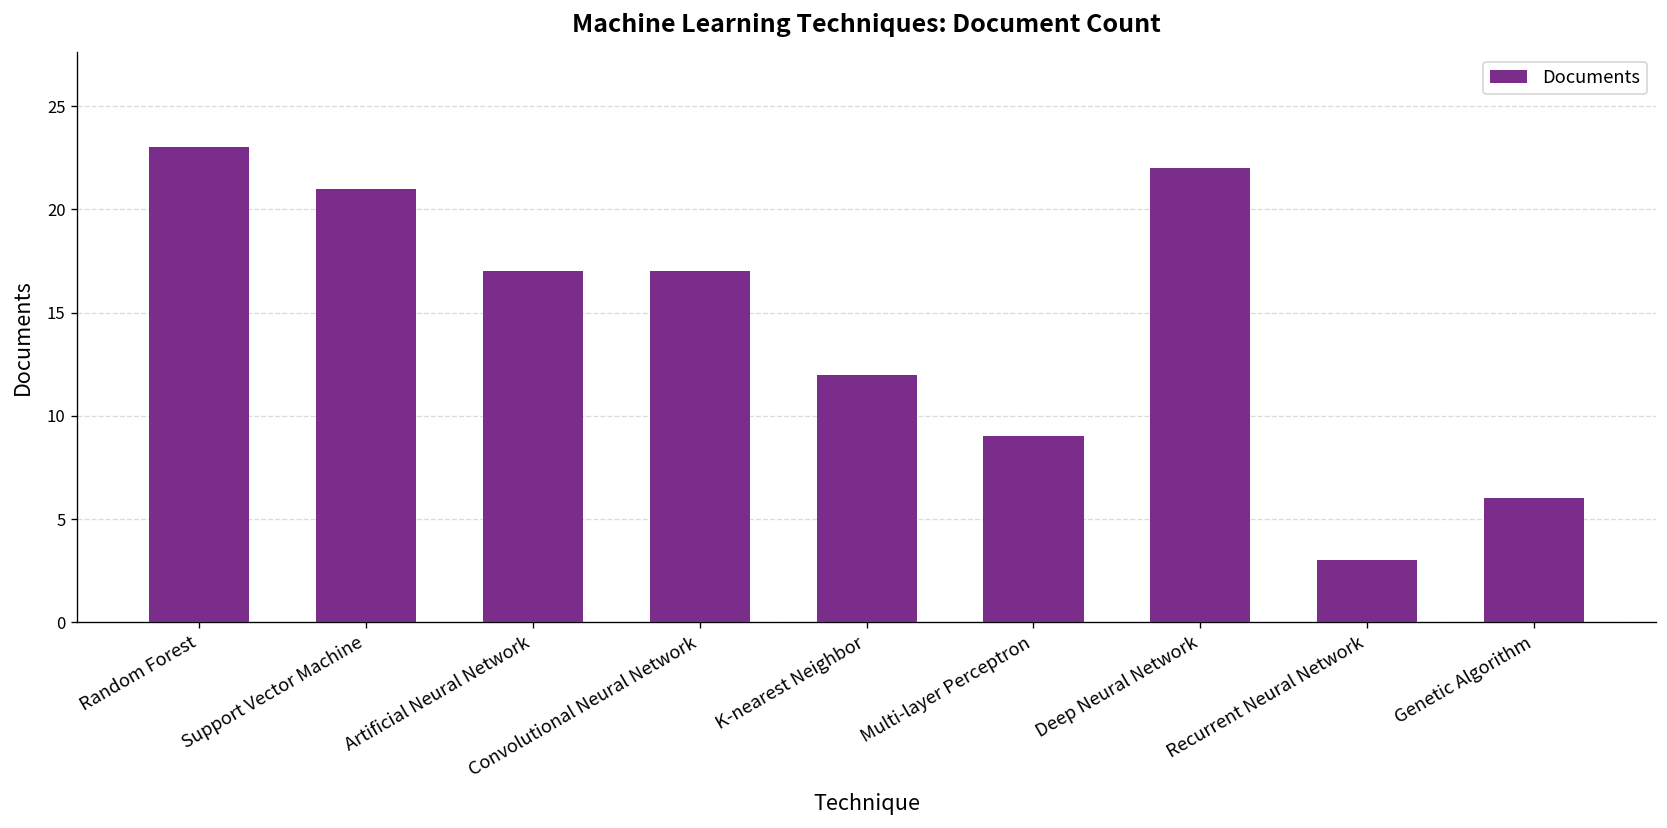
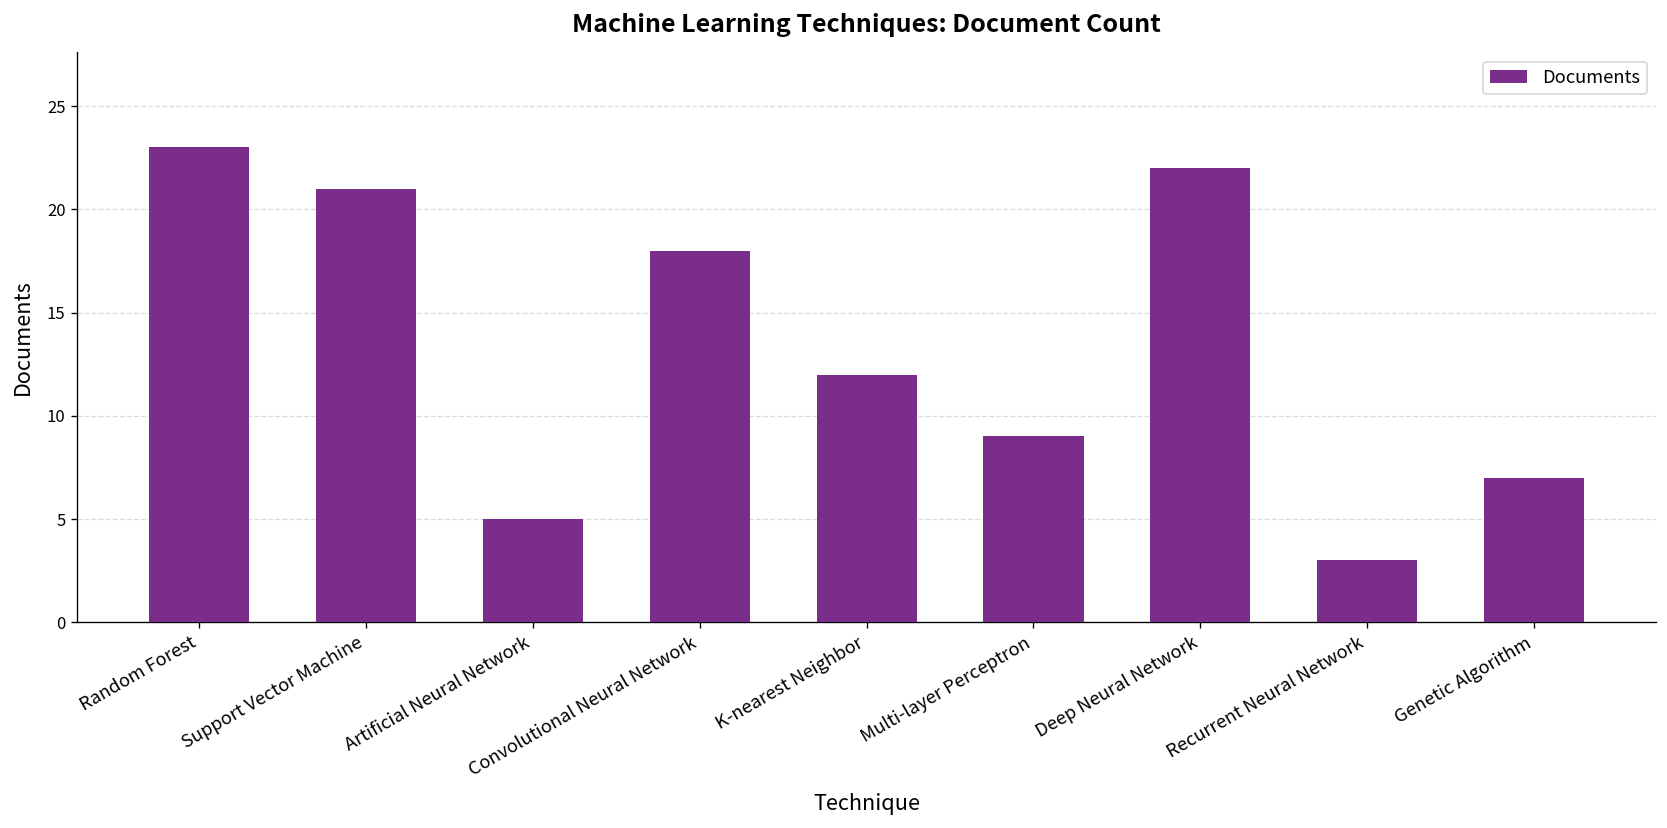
  {
    "Random Forest": 23,
    "Support Vector Machine": 21,
-   "Artificial Neural Network": 17,
-   "Convolutional Neural Network": 17,
+   "Artificial Neural Network": 5,
+   "Convolutional Neural Network": 18,
    "K-nearest Neighbor": 12,
    "Multi-layer Perceptron": 9,
    "Deep Neural Network": 22,
    "Recurrent Neural Network": 3,
-   "Genetic Algorithm": 6
+   "Genetic Algorithm": 7
  }
